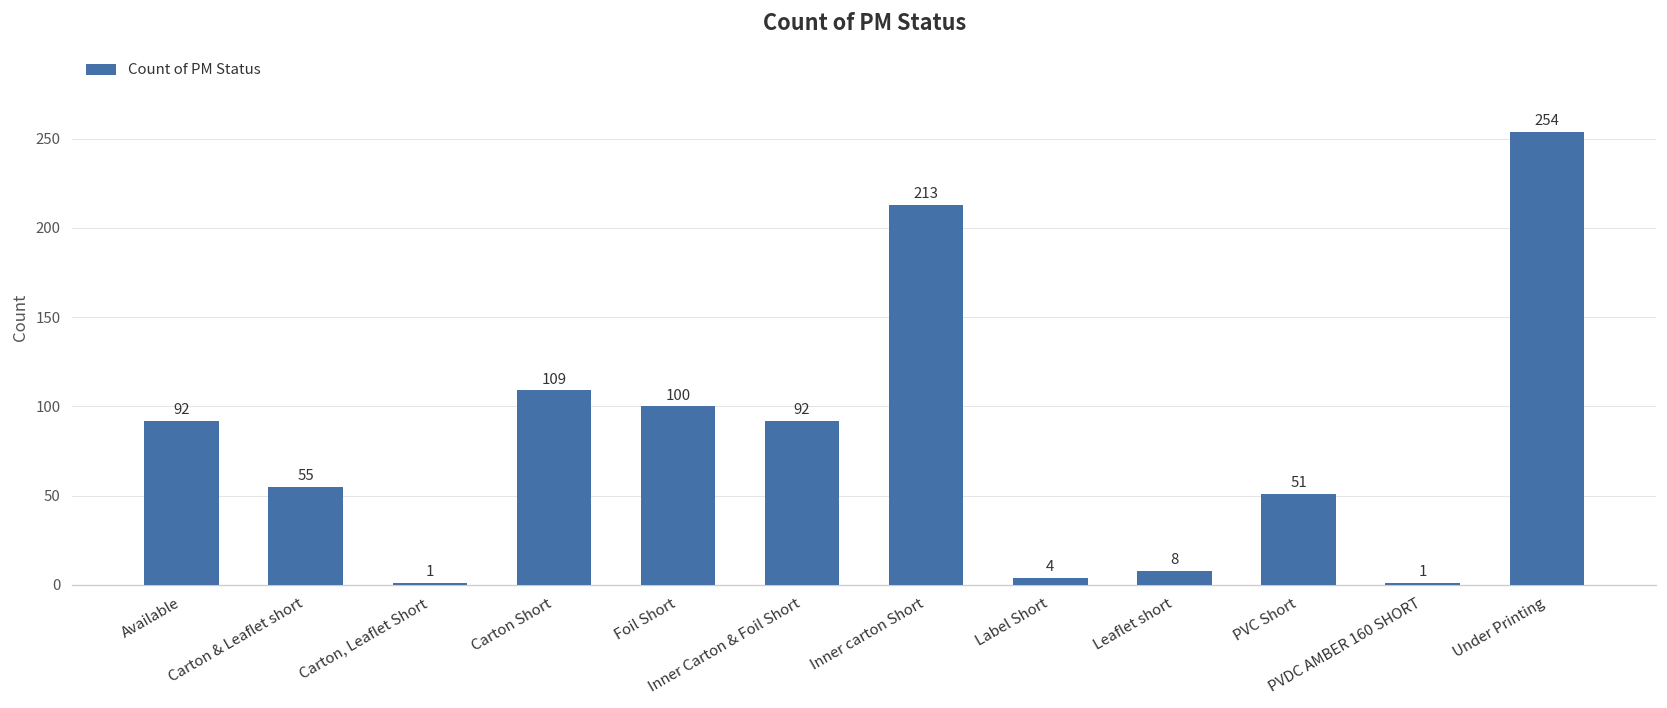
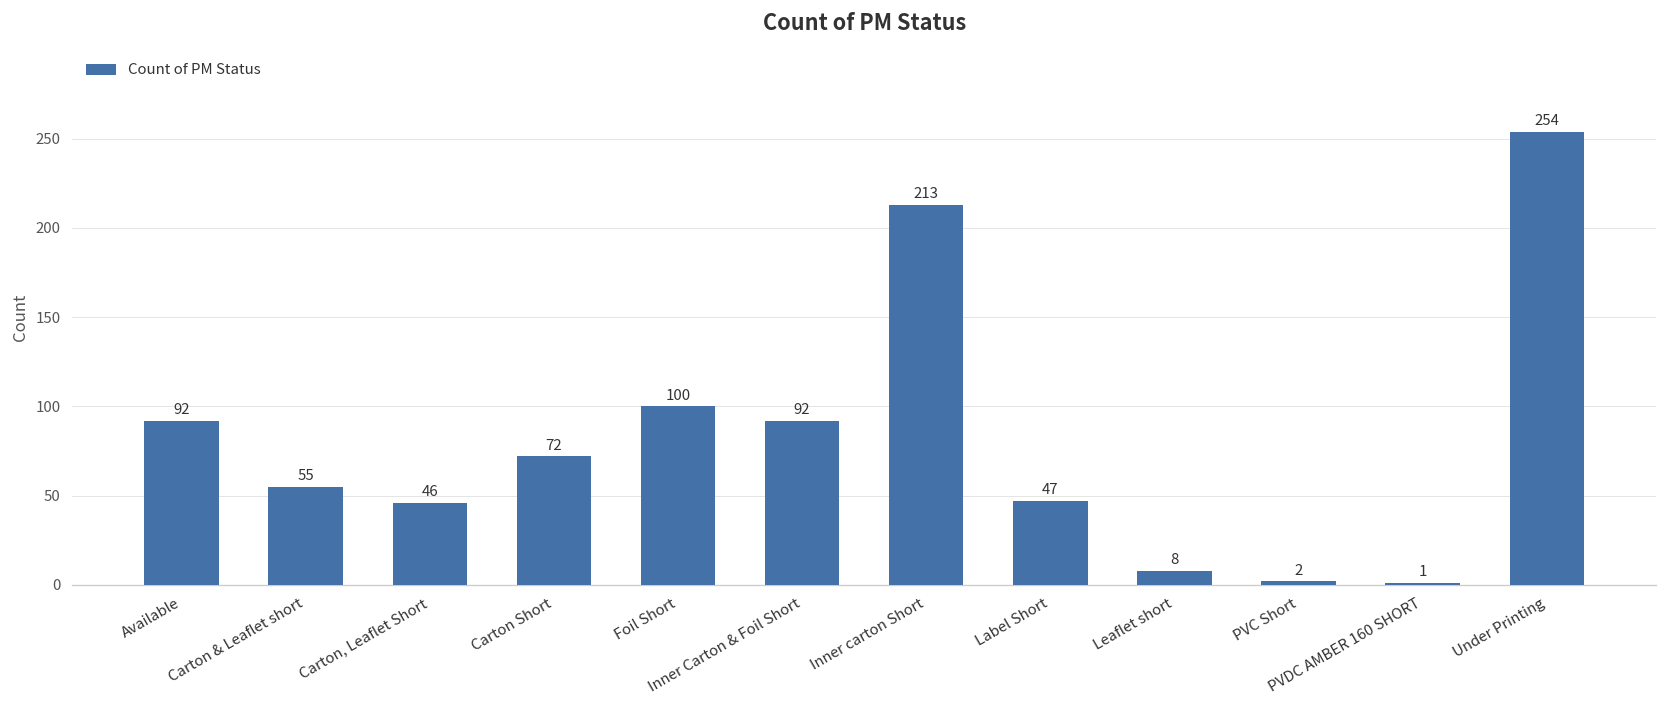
  {
    "Available": 92,
    "Carton & Leaflet short": 55,
-   "Carton, Leaflet Short": 1,
-   "Carton Short": 109,
+   "Carton, Leaflet Short": 46,
+   "Carton Short": 72,
    "Foil Short": 100,
    "Inner Carton & Foil Short": 92,
    "Inner carton Short": 213,
-   "Label Short": 4,
+   "Label Short": 47,
    "Leaflet short": 8,
-   "PVC Short": 51,
+   "PVC Short": 2,
    "PVDC AMBER 160 SHORT": 1,
    "Under Printing": 254
  }
